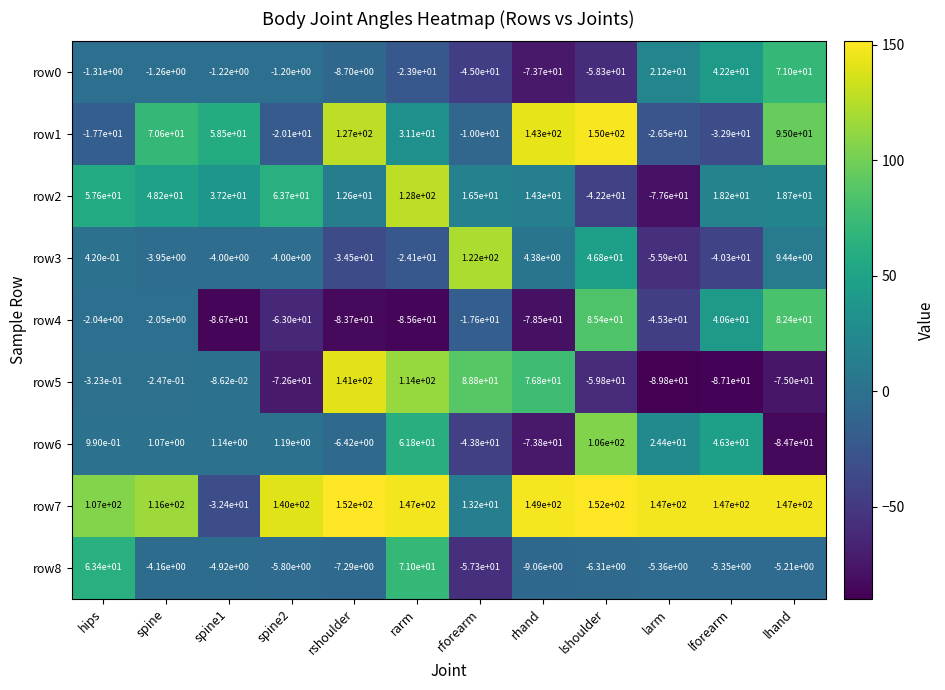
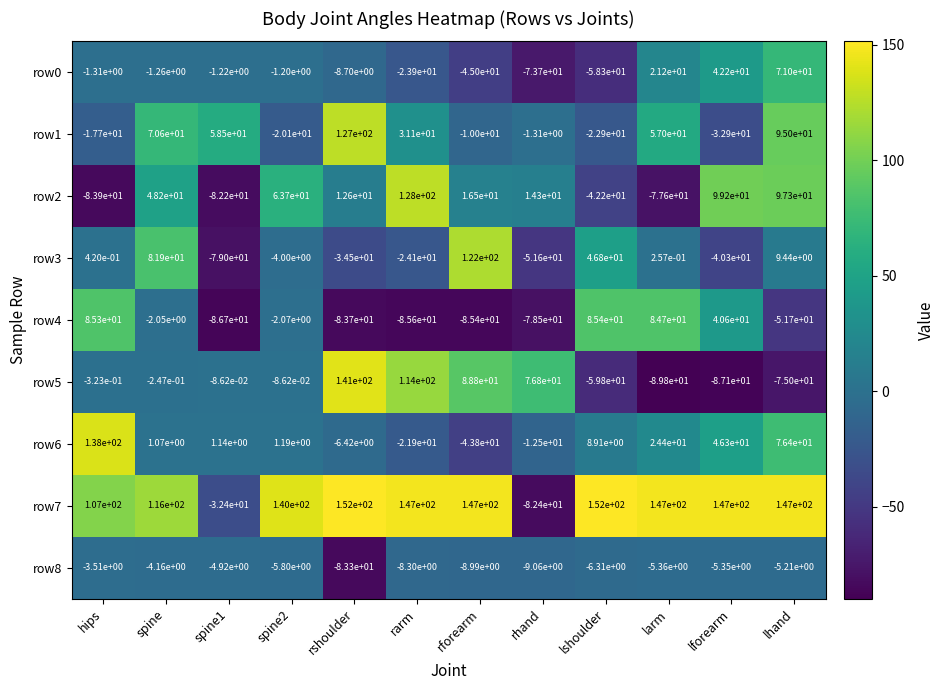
  {
    "row0": {
      "hips": "-1.31e+00",
      "spine": "-1.26e+00",
      "spine1": "-1.22e+00",
      "spine2": "-1.20e+00",
      "rshoulder": "-8.70e+00",
      "rarm": "-2.39e+01",
      "rforearm": "-4.50e+01",
      "rhand": "-7.37e+01",
      "lshoulder": "-5.83e+01",
      "larm": "2.12e+01",
      "lforearm": "4.22e+01",
      "lhand": "7.10e+01"
    },
    "row1": {
      "hips": "-1.77e+01",
      "spine": "7.06e+01",
      "spine1": "5.85e+01",
      "spine2": "-2.01e+01",
      "rshoulder": "1.27e+02",
      "rarm": "3.11e+01",
      "rforearm": "-1.00e+01",
-     "rhand": "1.43e+02",
-     "lshoulder": "1.50e+02",
-     "larm": "-2.65e+01",
+     "rhand": "-1.31e+00",
+     "lshoulder": "-2.29e+01",
+     "larm": "5.70e+01",
      "lforearm": "-3.29e+01",
      "lhand": "9.50e+01"
    },
    "row2": {
-     "hips": "5.76e+01",
+     "hips": "-8.39e+01",
      "spine": "4.82e+01",
-     "spine1": "3.72e+01",
+     "spine1": "-8.22e+01",
      "spine2": "6.37e+01",
      "rshoulder": "1.26e+01",
      "rarm": "1.28e+02",
      "rforearm": "1.65e+01",
      "rhand": "1.43e+01",
      "lshoulder": "-4.22e+01",
      "larm": "-7.76e+01",
-     "lforearm": "1.82e+01",
-     "lhand": "1.87e+01"
+     "lforearm": "9.92e+01",
+     "lhand": "9.73e+01"
    },
    "row3": {
      "hips": "4.20e-01",
-     "spine": "-3.95e+00",
-     "spine1": "-4.00e+00",
+     "spine": "8.19e+01",
+     "spine1": "-7.90e+01",
      "spine2": "-4.00e+00",
      "rshoulder": "-3.45e+01",
      "rarm": "-2.41e+01",
      "rforearm": "1.22e+02",
-     "rhand": "4.38e+00",
+     "rhand": "-5.16e+01",
      "lshoulder": "4.68e+01",
-     "larm": "-5.59e+01",
+     "larm": "2.57e-01",
      "lforearm": "-4.03e+01",
      "lhand": "9.44e+00"
    },
    "row4": {
-     "hips": "-2.04e+00",
+     "hips": "8.53e+01",
      "spine": "-2.05e+00",
      "spine1": "-8.67e+01",
-     "spine2": "-6.30e+01",
+     "spine2": "-2.07e+00",
      "rshoulder": "-8.37e+01",
      "rarm": "-8.56e+01",
-     "rforearm": "-1.76e+01",
+     "rforearm": "-8.54e+01",
      "rhand": "-7.85e+01",
      "lshoulder": "8.54e+01",
-     "larm": "-4.53e+01",
+     "larm": "8.47e+01",
      "lforearm": "4.06e+01",
-     "lhand": "8.24e+01"
+     "lhand": "-5.17e+01"
    },
    "row5": {
      "hips": "-3.23e-01",
      "spine": "-2.47e-01",
      "spine1": "-8.62e-02",
-     "spine2": "-7.26e+01",
+     "spine2": "-8.62e-02",
      "rshoulder": "1.41e+02",
      "rarm": "1.14e+02",
      "rforearm": "8.88e+01",
      "rhand": "7.68e+01",
      "lshoulder": "-5.98e+01",
      "larm": "-8.98e+01",
      "lforearm": "-8.71e+01",
      "lhand": "-7.50e+01"
    },
    "row6": {
-     "hips": "9.90e-01",
+     "hips": "1.38e+02",
      "spine": "1.07e+00",
      "spine1": "1.14e+00",
      "spine2": "1.19e+00",
      "rshoulder": "-6.42e+00",
-     "rarm": "6.18e+01",
+     "rarm": "-2.19e+01",
      "rforearm": "-4.38e+01",
-     "rhand": "-7.38e+01",
-     "lshoulder": "1.06e+02",
+     "rhand": "-1.25e+01",
+     "lshoulder": "8.91e+00",
      "larm": "2.44e+01",
      "lforearm": "4.63e+01",
-     "lhand": "-8.47e+01"
+     "lhand": "7.64e+01"
    },
    "row7": {
      "hips": "1.07e+02",
      "spine": "1.16e+02",
      "spine1": "-3.24e+01",
      "spine2": "1.40e+02",
      "rshoulder": "1.52e+02",
      "rarm": "1.47e+02",
-     "rforearm": "1.32e+01",
-     "rhand": "1.49e+02",
+     "rforearm": "1.47e+02",
+     "rhand": "-8.24e+01",
      "lshoulder": "1.52e+02",
      "larm": "1.47e+02",
      "lforearm": "1.47e+02",
      "lhand": "1.47e+02"
    },
    "row8": {
-     "hips": "6.34e+01",
+     "hips": "-3.51e+00",
      "spine": "-4.16e+00",
      "spine1": "-4.92e+00",
      "spine2": "-5.80e+00",
-     "rshoulder": "-7.29e+00",
-     "rarm": "7.10e+01",
-     "rforearm": "-5.73e+01",
+     "rshoulder": "-8.33e+01",
+     "rarm": "-8.30e+00",
+     "rforearm": "-8.99e+00",
      "rhand": "-9.06e+00",
      "lshoulder": "-6.31e+00",
      "larm": "-5.36e+00",
      "lforearm": "-5.35e+00",
      "lhand": "-5.21e+00"
    }
  }
